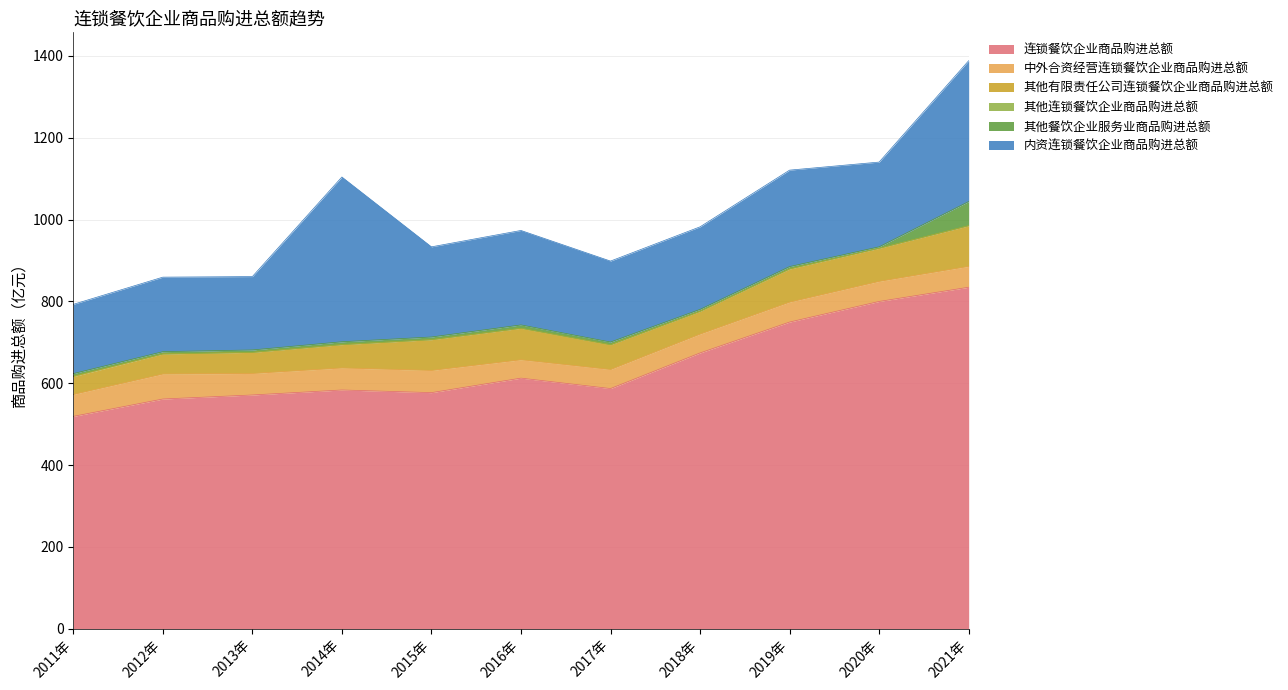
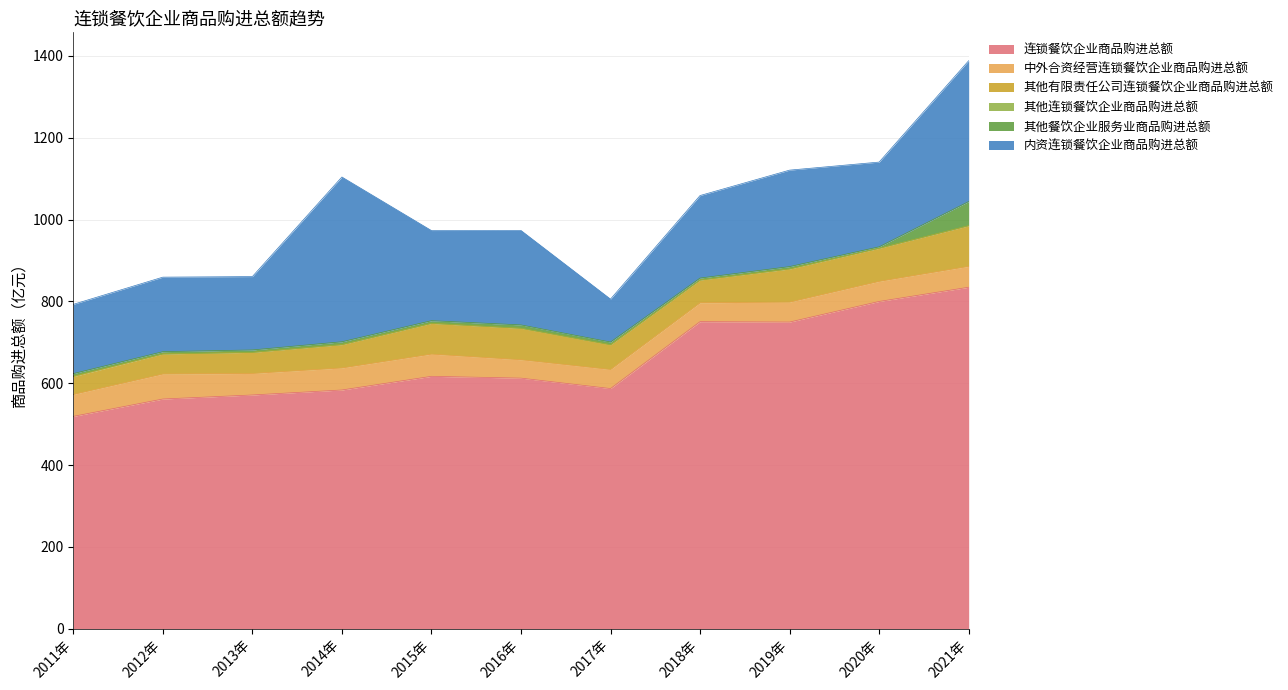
  {
    "连锁餐饮企业商品购进总额": {
      "2011年": 520,
      "2012年": 560,
      "2013年": 570,
      "2014年": 580,
-     "2015年": 580,
+     "2015年": 620,
      "2016年": 610,
      "2017年": 590,
-     "2018年": 670,
+     "2018年": 750,
      "2019年": 750,
      "2020年": 800,
      "2021年": 830
    },
    "内资连锁餐饮企业商品购进总额": {
      "2011年": 170,
      "2012年": 180,
      "2013年": 180,
      "2014年": 400,
      "2015年": 220,
      "2016年": 230,
-     "2017年": 200,
+     "2017年": 100,
      "2018年": 200,
      "2019年": 240,
      "2020年": 210,
      "2021年": 340
    }
  }
